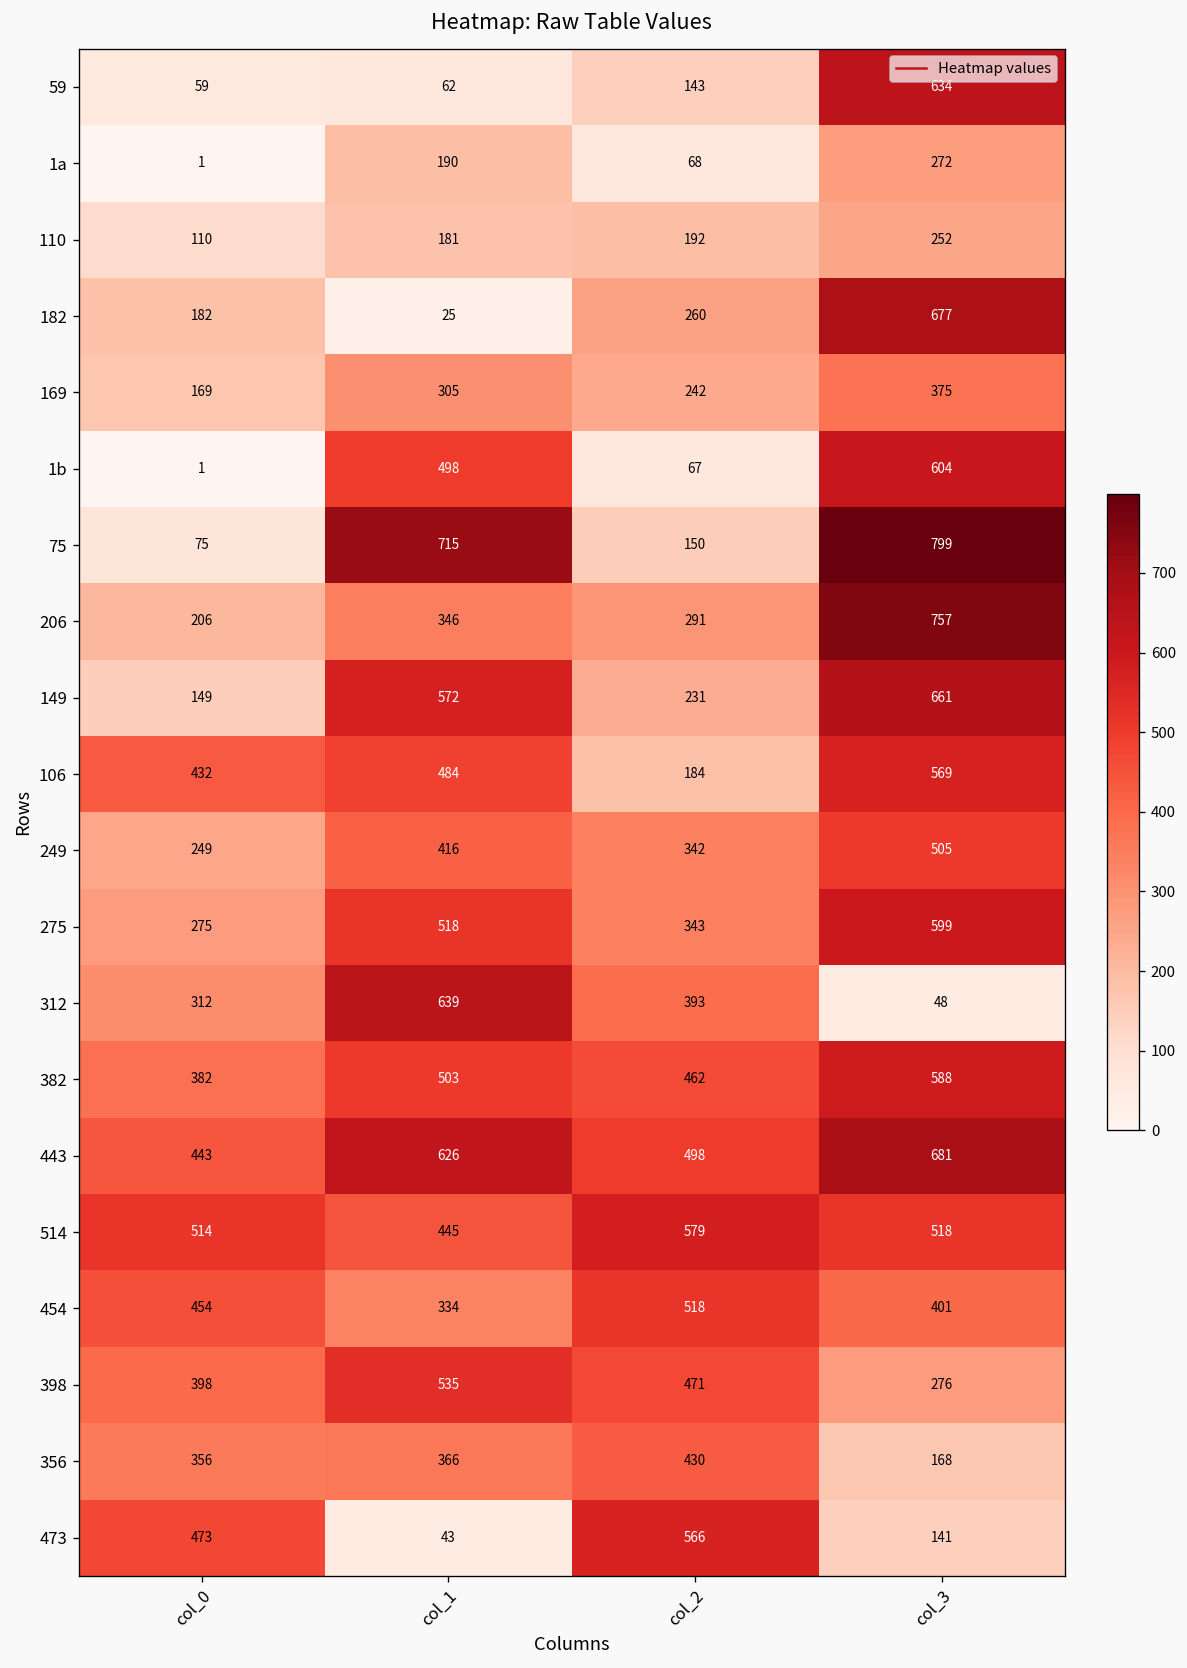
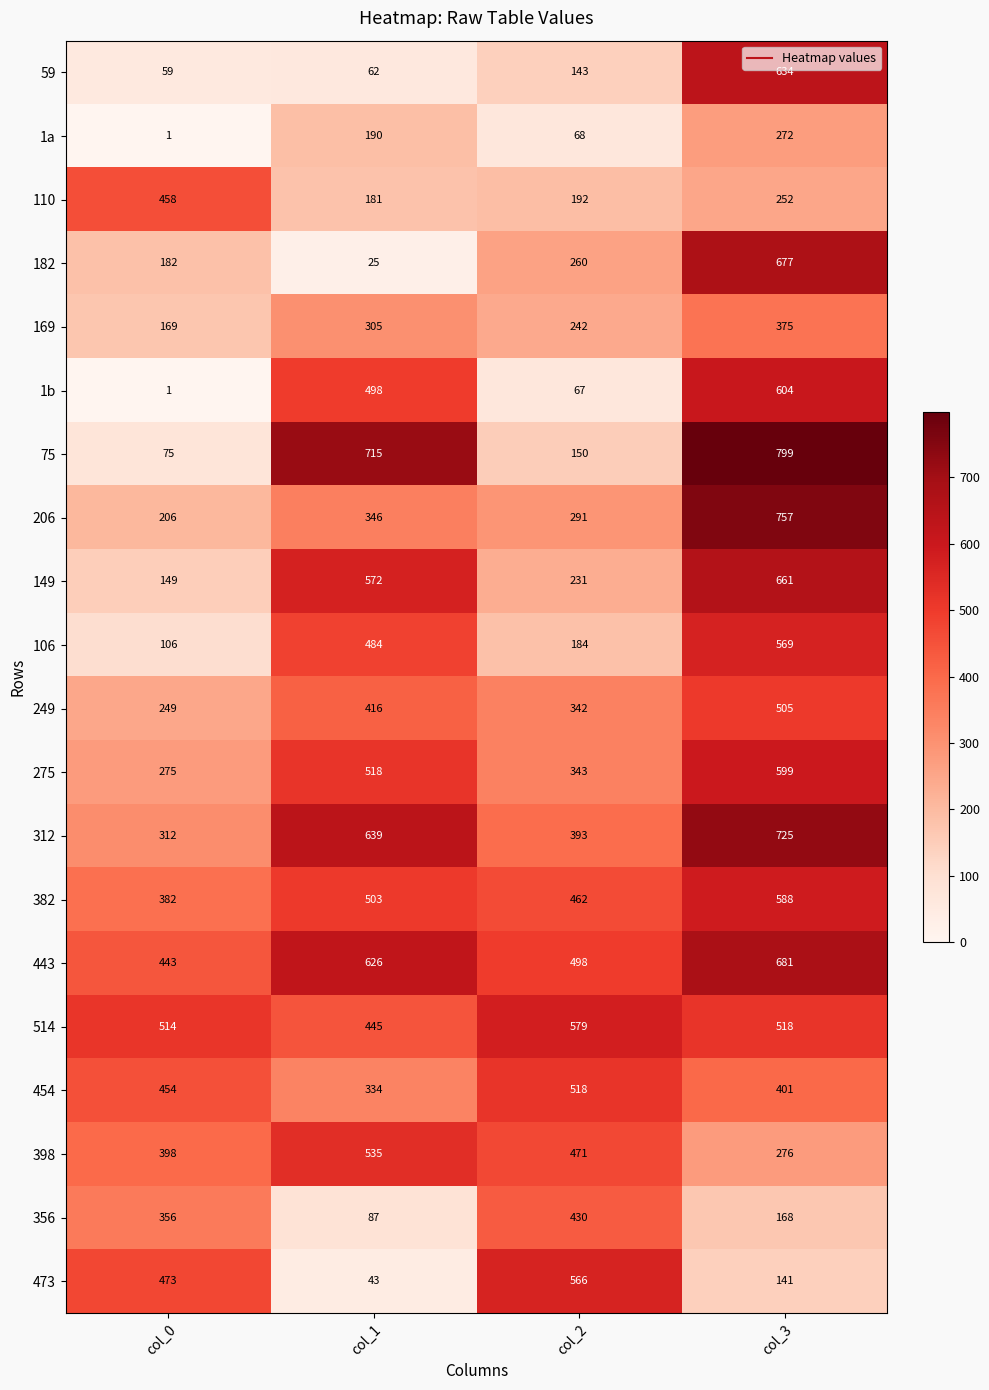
  {
    "59": {
      "col_0": 59,
      "col_1": 62,
      "col_2": 143
    },
    "1a": {
      "col_0": 1,
      "col_1": 190,
      "col_2": 68,
      "col_3": 272
    },
    "110": {
-     "col_0": 110,
+     "col_0": 458,
      "col_1": 181,
      "col_2": 192,
      "col_3": 252
    },
    "182": {
      "col_0": 182,
      "col_1": 25,
      "col_2": 260,
      "col_3": 677
    },
    "169": {
      "col_0": 169,
      "col_1": 305,
      "col_2": 242,
      "col_3": 375
    },
    "1b": {
      "col_0": 1,
      "col_1": 498,
      "col_2": 67,
      "col_3": 604
    },
    "75": {
      "col_0": 75,
      "col_1": 715,
      "col_2": 150,
      "col_3": 799
    },
    "206": {
      "col_0": 206,
      "col_1": 346,
      "col_2": 291,
      "col_3": 757
    },
    "149": {
      "col_0": 149,
      "col_1": 572,
      "col_2": 231,
      "col_3": 661
    },
    "106": {
-     "col_0": 432,
+     "col_0": 106,
      "col_1": 484,
      "col_2": 184,
      "col_3": 569
    },
    "249": {
      "col_0": 249,
      "col_1": 416,
      "col_2": 342,
      "col_3": 505
    },
    "275": {
      "col_0": 275,
      "col_1": 518,
      "col_2": 343,
      "col_3": 599
    },
    "312": {
      "col_0": 312,
      "col_1": 639,
      "col_2": 393,
-     "col_3": 48
+     "col_3": 725
    },
    "382": {
      "col_0": 382,
      "col_1": 503,
      "col_2": 462,
      "col_3": 588
    },
    "443": {
      "col_0": 443,
      "col_1": 626,
      "col_2": 498,
      "col_3": 681
    },
    "514": {
      "col_0": 514,
      "col_1": 445,
      "col_2": 579,
      "col_3": 518
    },
    "454": {
      "col_0": 454,
      "col_1": 334,
      "col_2": 518,
      "col_3": 401
    },
    "398": {
      "col_0": 398,
      "col_1": 535,
      "col_2": 471,
      "col_3": 276
    },
    "356": {
      "col_0": 356,
-     "col_1": 366,
+     "col_1": 87,
      "col_2": 430,
      "col_3": 168
    },
    "473": {
      "col_0": 473,
      "col_1": 43,
      "col_2": 566,
      "col_3": 141
    }
  }
